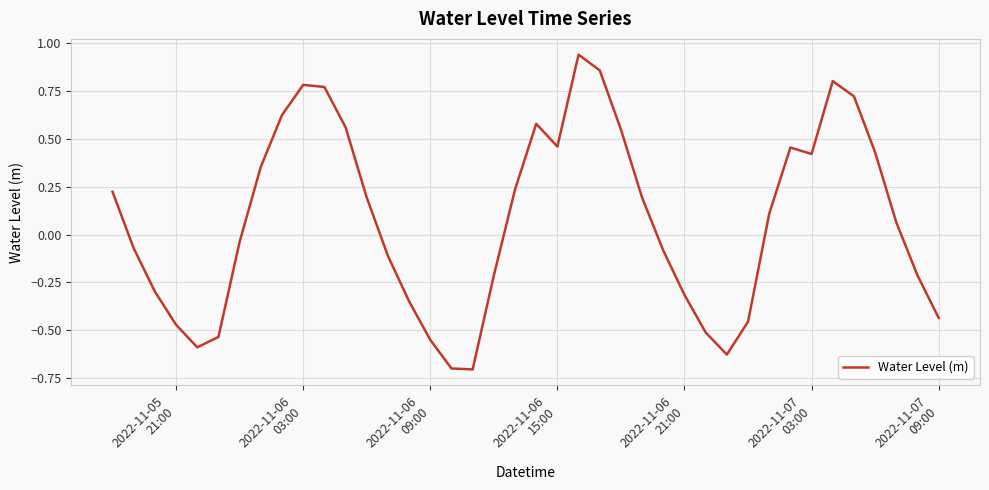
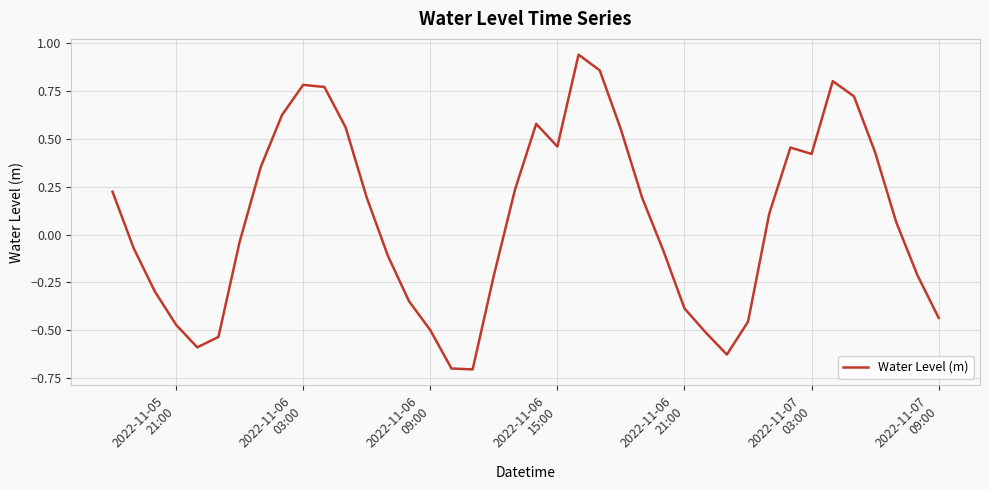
  {
    "2022-11-05 21:00": -0.47,
    "2022-11-06 03:00": 0.78,
-   "2022-11-06 09:00": -0.55,
+   "2022-11-06 09:00": -0.50,
    "2022-11-06 15:00": 0.46,
-   "2022-11-06 21:00": -0.32,
+   "2022-11-06 21:00": -0.39,
    "2022-11-07 03:00": 0.42,
    "2022-11-07 09:00": -0.44
  }
